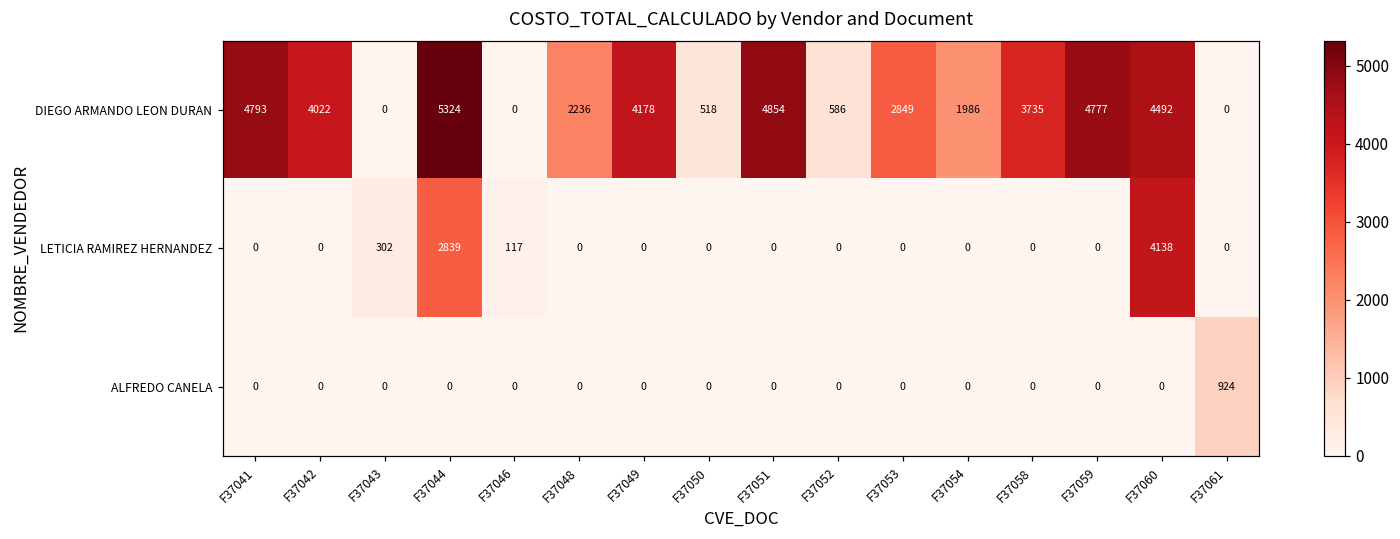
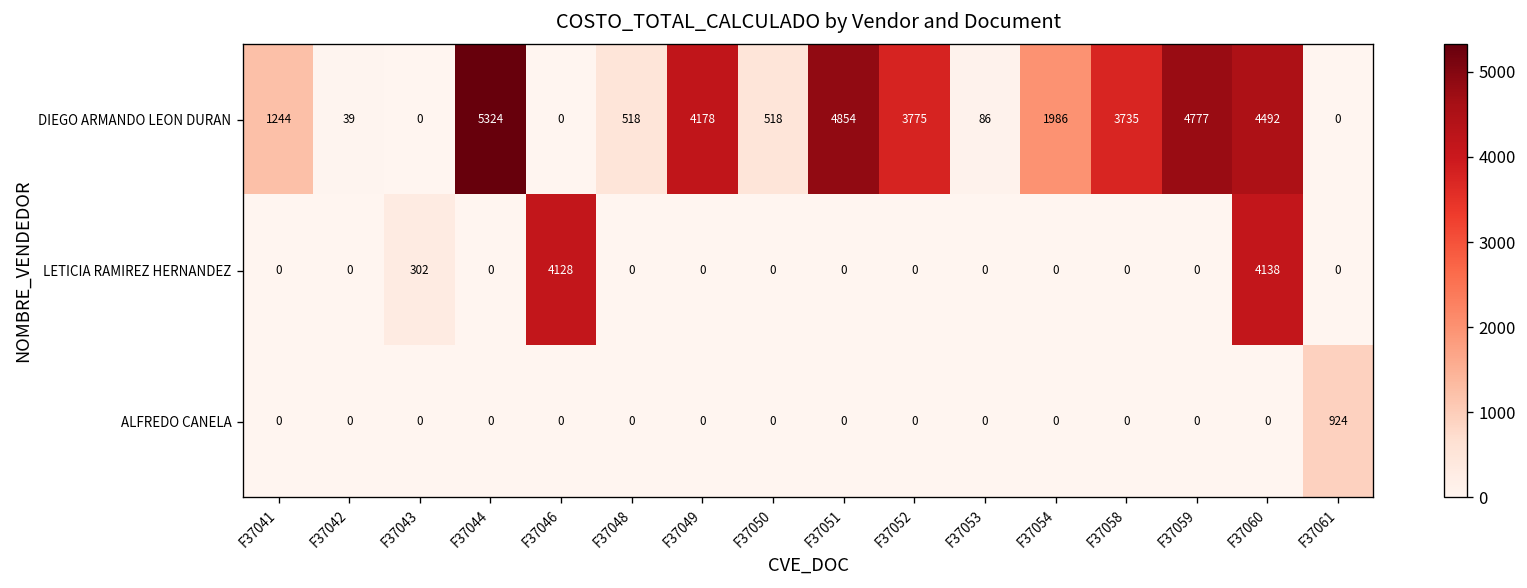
  {
    "DIEGO ARMANDO LEON DURAN": {
-     "F37041": 4793,
-     "F37042": 4022,
+     "F37041": 1244,
+     "F37042": 39,
      "F37043": 0,
      "F37044": 5324,
      "F37046": 0,
-     "F37048": 2236,
+     "F37048": 518,
      "F37049": 4178,
      "F37050": 518,
      "F37051": 4854,
-     "F37052": 586,
-     "F37053": 2849,
+     "F37052": 3775,
+     "F37053": 86,
      "F37054": 1986,
      "F37058": 3735,
      "F37059": 4777,
      "F37060": 4492,
      "F37061": 0
    },
    "LETICIA RAMIREZ HERNANDEZ": {
      "F37041": 0,
      "F37042": 0,
      "F37043": 302,
-     "F37044": 2839,
-     "F37046": 117,
+     "F37044": 0,
+     "F37046": 4128,
      "F37048": 0,
      "F37049": 0,
      "F37050": 0,
      "F37051": 0,
      "F37052": 0,
      "F37053": 0,
      "F37054": 0,
      "F37058": 0,
      "F37059": 0,
      "F37060": 4138,
      "F37061": 0
    },
    "ALFREDO CANELA": {
      "F37041": 0,
      "F37042": 0,
      "F37043": 0,
      "F37044": 0,
      "F37046": 0,
      "F37048": 0,
      "F37049": 0,
      "F37050": 0,
      "F37051": 0,
      "F37052": 0,
      "F37053": 0,
      "F37054": 0,
      "F37058": 0,
      "F37059": 0,
      "F37060": 0,
      "F37061": 924
    }
  }
